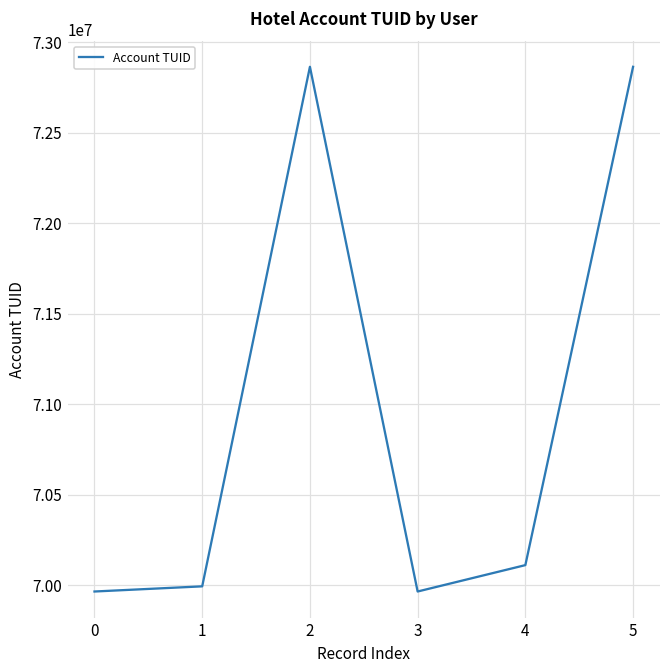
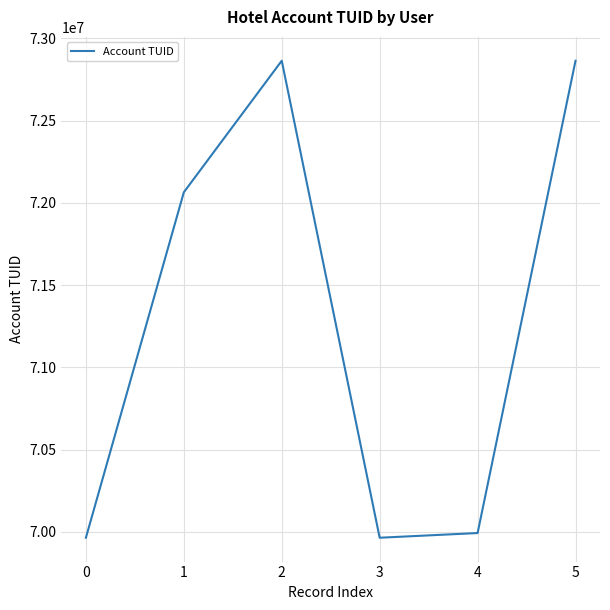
  {
    "0": 69970000,
-   "1": 69990000,
+   "1": 72060000,
    "2": 72860000,
    "3": 69970000,
-   "4": 70110000,
+   "4": 69990000,
    "5": 72860000
  }
